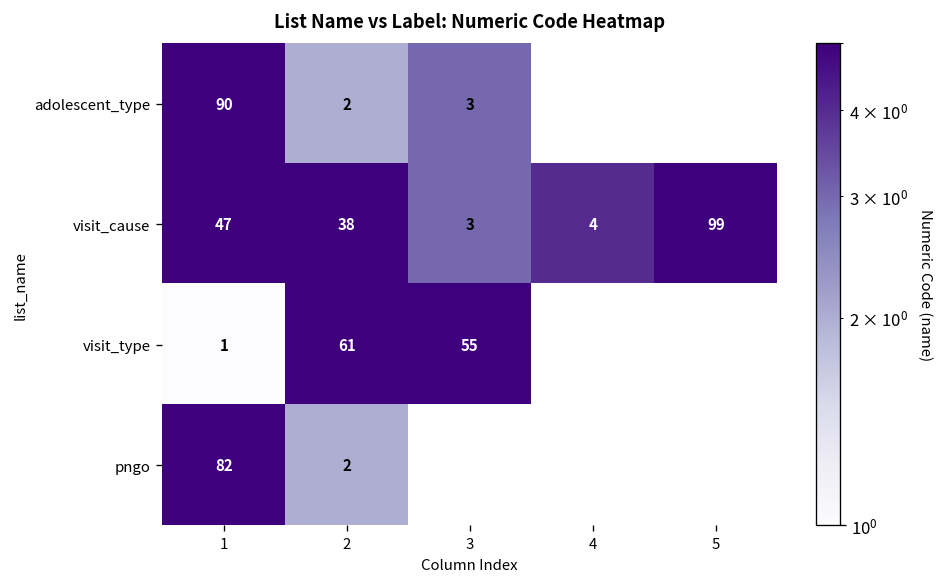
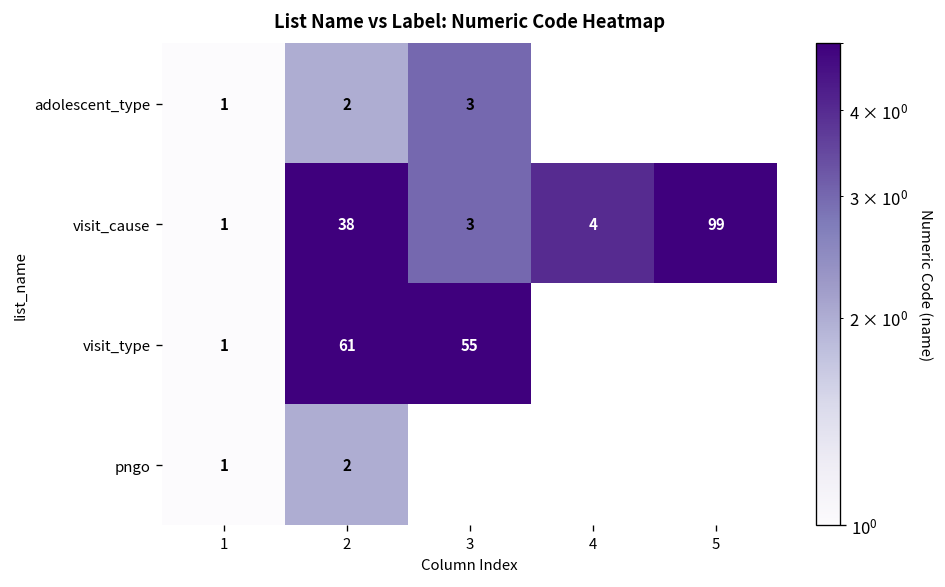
  {
    "adolescent_type": {
-     "1": 90,
+     "1": 1,
      "2": 2,
      "3": 3
    },
    "visit_cause": {
-     "1": 47,
+     "1": 1,
      "2": 38,
      "3": 3,
      "4": 4,
      "5": 99
    },
    "visit_type": {
      "1": 1,
      "2": 61,
      "3": 55
    },
    "pngo": {
-     "1": 82,
+     "1": 1,
      "2": 2
    }
  }
